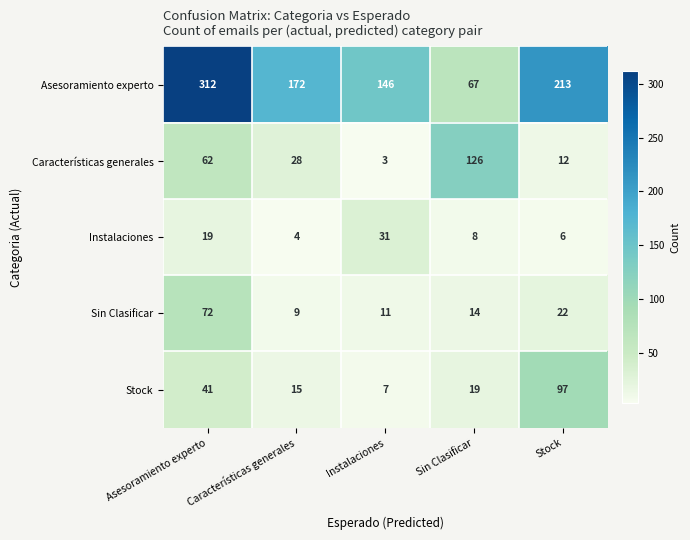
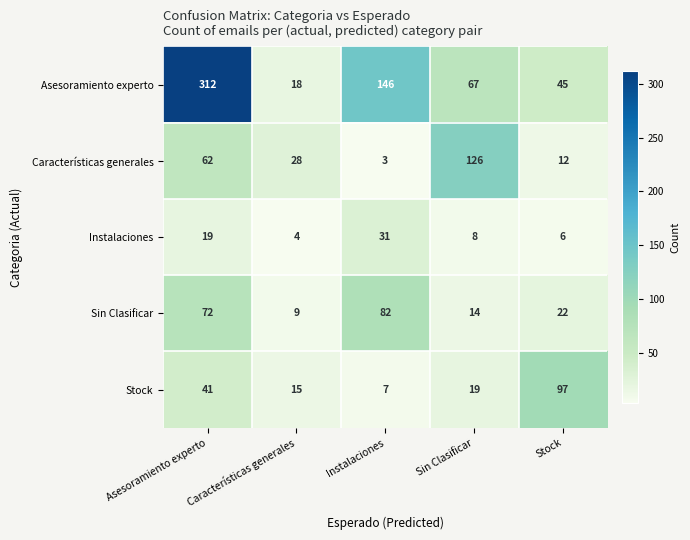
  {
    "Asesoramiento experto": {
      "Asesoramiento experto": 312,
-     "Características generales": 172,
+     "Características generales": 18,
      "Instalaciones": 146,
      "Sin Clasificar": 67,
-     "Stock": 213
+     "Stock": 45
    },
    "Características generales": {
      "Asesoramiento experto": 62,
      "Características generales": 28,
      "Instalaciones": 3,
      "Sin Clasificar": 126,
      "Stock": 12
    },
    "Instalaciones": {
      "Asesoramiento experto": 19,
      "Características generales": 4,
      "Instalaciones": 31,
      "Sin Clasificar": 8,
      "Stock": 6
    },
    "Sin Clasificar": {
      "Asesoramiento experto": 72,
      "Características generales": 9,
-     "Instalaciones": 11,
+     "Instalaciones": 82,
      "Sin Clasificar": 14,
      "Stock": 22
    },
    "Stock": {
      "Asesoramiento experto": 41,
      "Características generales": 15,
      "Instalaciones": 7,
      "Sin Clasificar": 19,
      "Stock": 97
    }
  }
